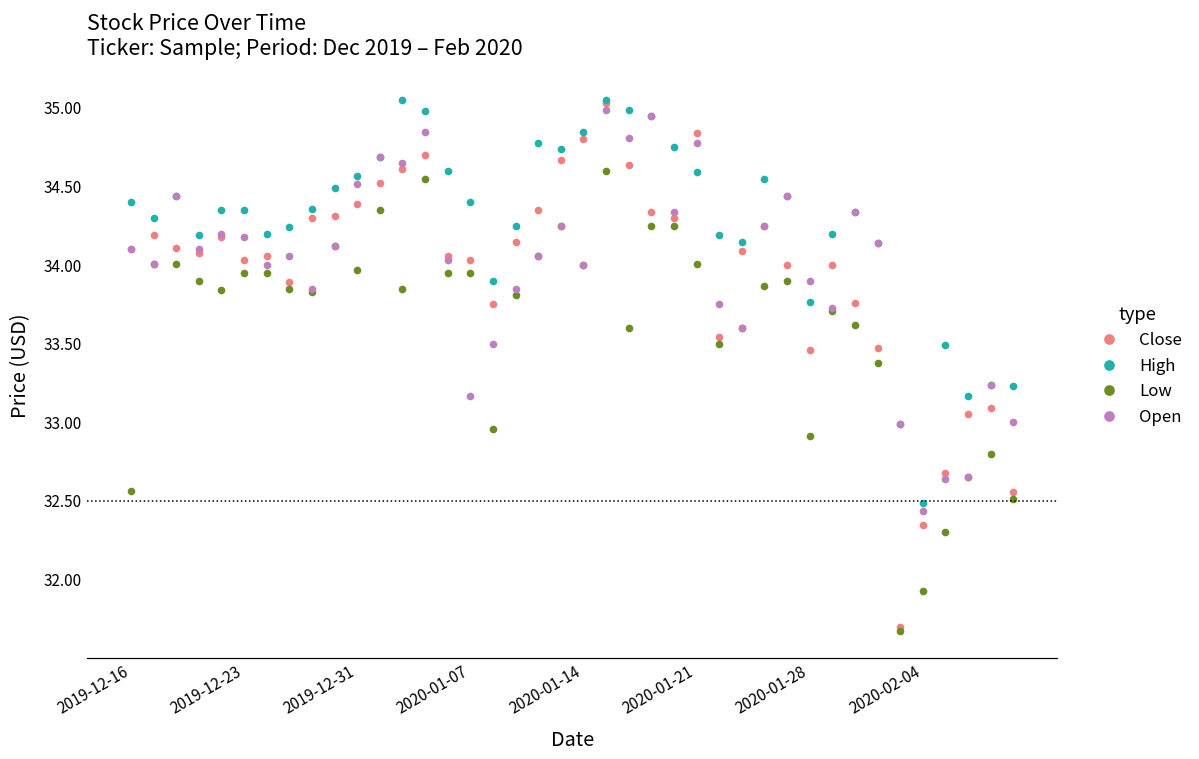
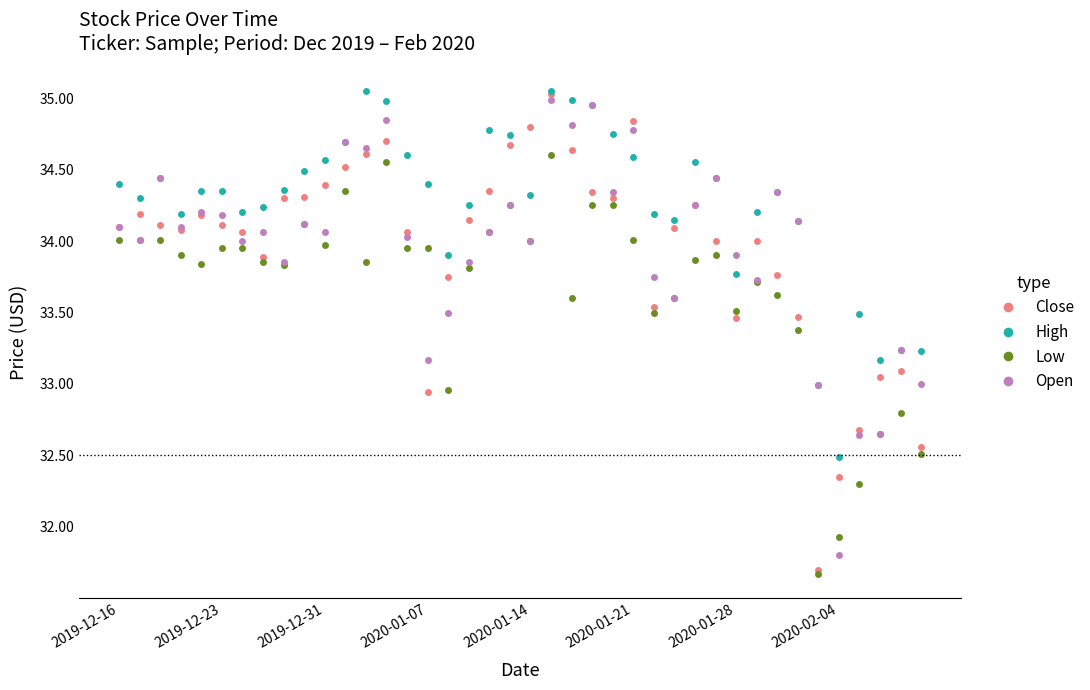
  {
    "Close": {
-     "2019-12-23": 34.03,
+     "2019-12-23": 34.11,
      "2019-12-31": 34.39,
-     "2020-01-07": 34.03,
+     "2020-01-07": 32.95,
      "2020-01-14": 34.80,
      "2020-01-21": 34.84,
      "2020-01-28": 33.46,
      "2020-02-04": 32.35
    },
    "High": {
      "2019-12-16": 34.40,
      "2019-12-23": 34.35,
      "2019-12-31": 34.57,
      "2020-01-07": 34.40,
-     "2020-01-14": 34.85,
+     "2020-01-14": 34.32,
      "2020-01-21": 34.59,
      "2020-01-28": 33.77,
      "2020-02-04": 32.49
    },
    "Low": {
-     "2019-12-16": 32.56,
+     "2019-12-16": 34.01,
      "2019-12-23": 33.95,
      "2019-12-31": 33.97,
      "2020-01-07": 33.95,
      "2020-01-21": 34.01,
-     "2020-01-28": 32.91,
+     "2020-01-28": 33.51,
      "2020-02-04": 31.93
    },
    "Open": {
      "2019-12-23": 34.18,
-     "2019-12-31": 34.52,
+     "2019-12-31": 34.06,
      "2020-01-07": 33.17,
      "2020-01-21": 34.77,
      "2020-01-28": 33.90,
-     "2020-02-04": 32.44
+     "2020-02-04": 31.80
    }
  }
